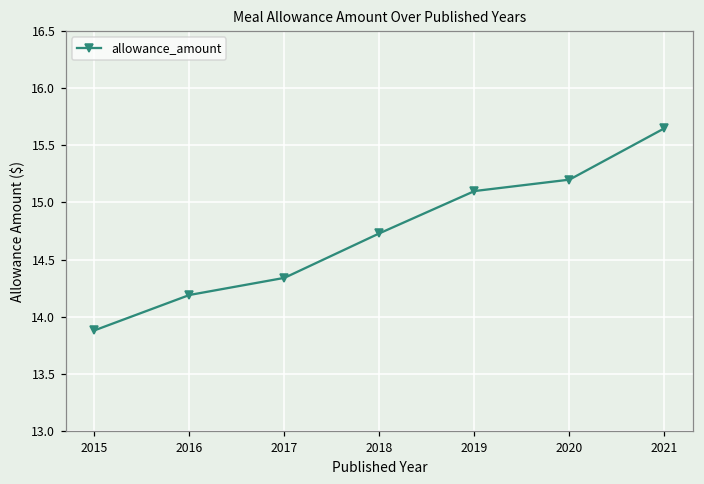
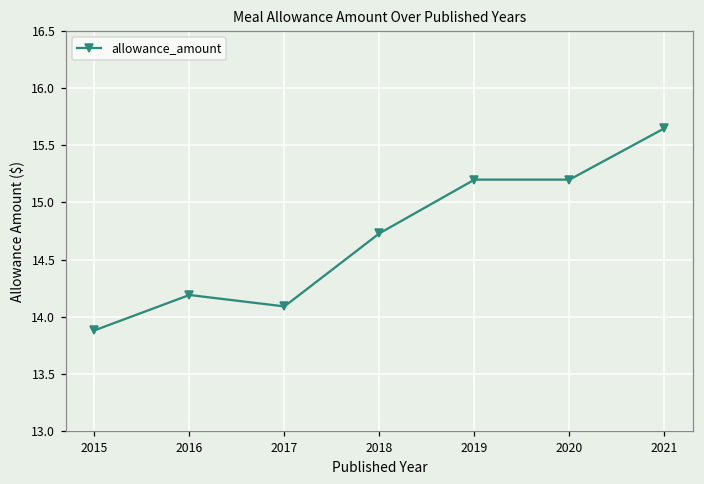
  {
    "2015": 13.88,
    "2016": 14.19,
-   "2017": 14.34,
+   "2017": 14.09,
    "2018": 14.73,
-   "2019": 15.1,
+   "2019": 15.2,
    "2020": 15.20,
    "2021": 15.65
  }
